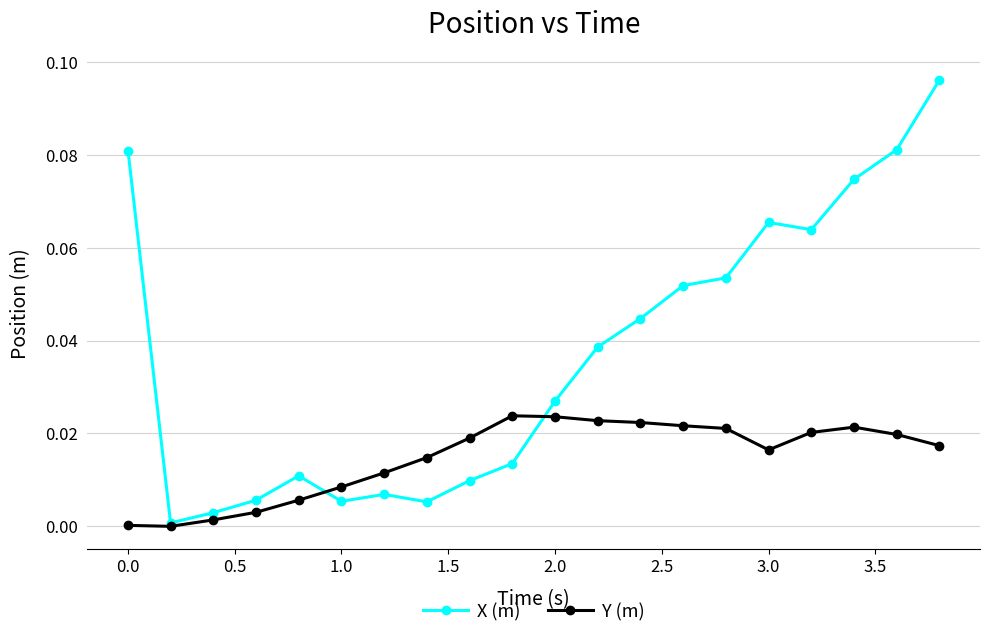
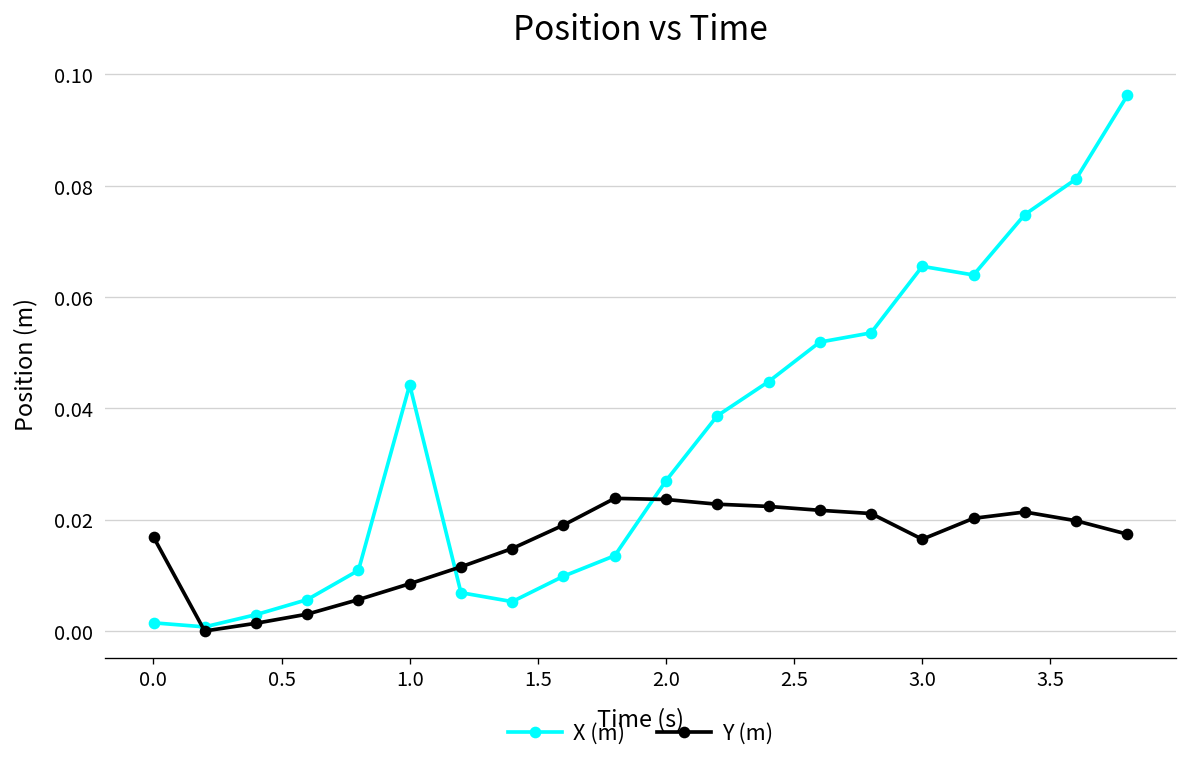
  {
    "X (m)": {
-     "0.0": 0.081,
-     "1.0": 0.005,
+     "0.0": 0.001,
+     "1.0": 0.044,
      "2.0": 0.027,
      "3.0": 0.065
    },
    "Y (m)": {
-     "0.0": 0.000,
+     "0.0": 0.017,
      "1.0": 0.008,
      "2.0": 0.024,
      "3.0": 0.016
    }
  }
